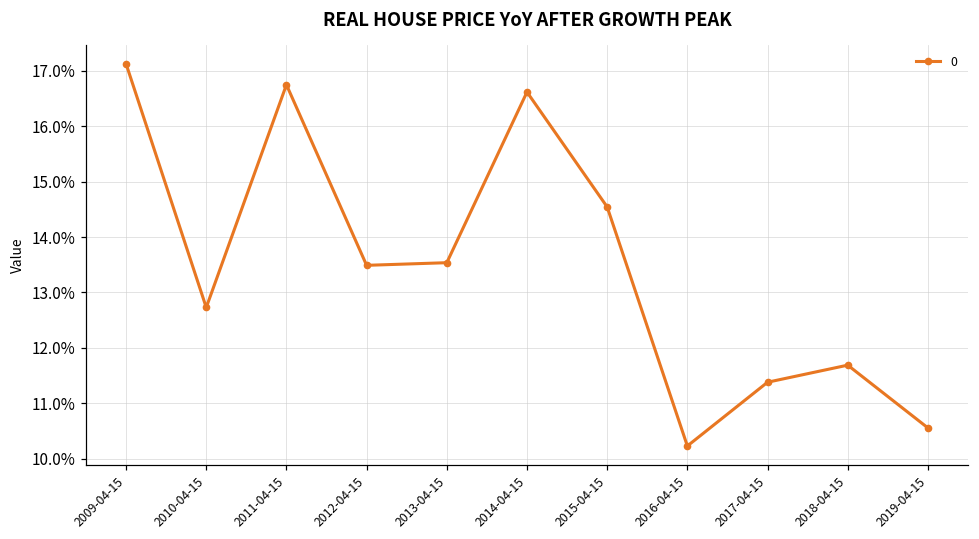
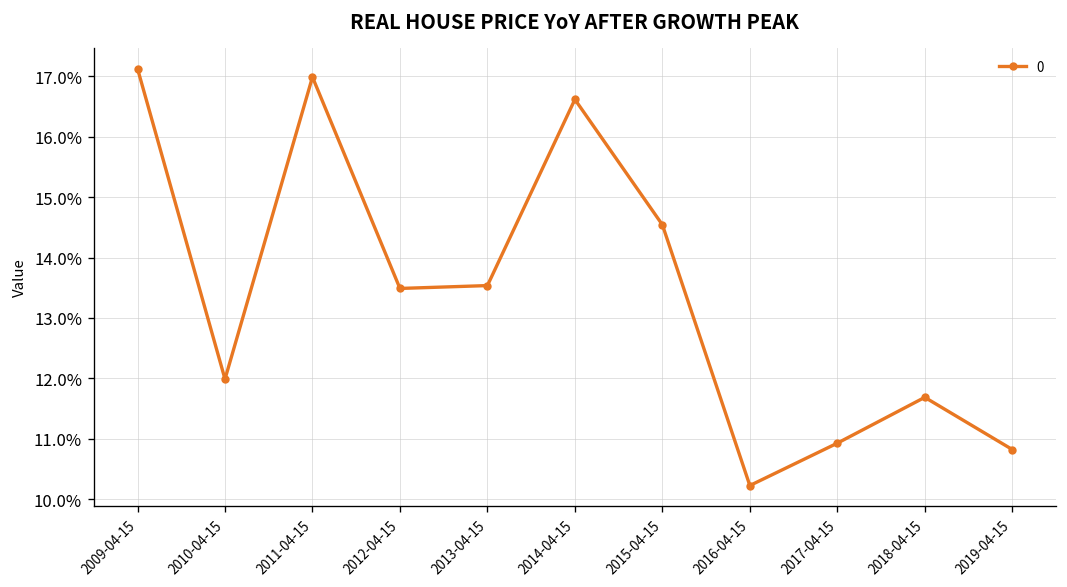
  {
    "2009-04-15": "17.1%",
-   "2010-04-15": "12.7%",
-   "2011-04-15": "16.7%",
+   "2010-04-15": "12.0%",
+   "2011-04-15": "17.0%",
    "2012-04-15": "13.5%",
    "2013-04-15": "13.5%",
    "2014-04-15": "16.6%",
    "2015-04-15": "14.5%",
    "2016-04-15": "10.2%",
-   "2017-04-15": "11.4%",
+   "2017-04-15": "10.9%",
    "2018-04-15": "11.7%",
-   "2019-04-15": "10.6%"
+   "2019-04-15": "10.8%"
  }
